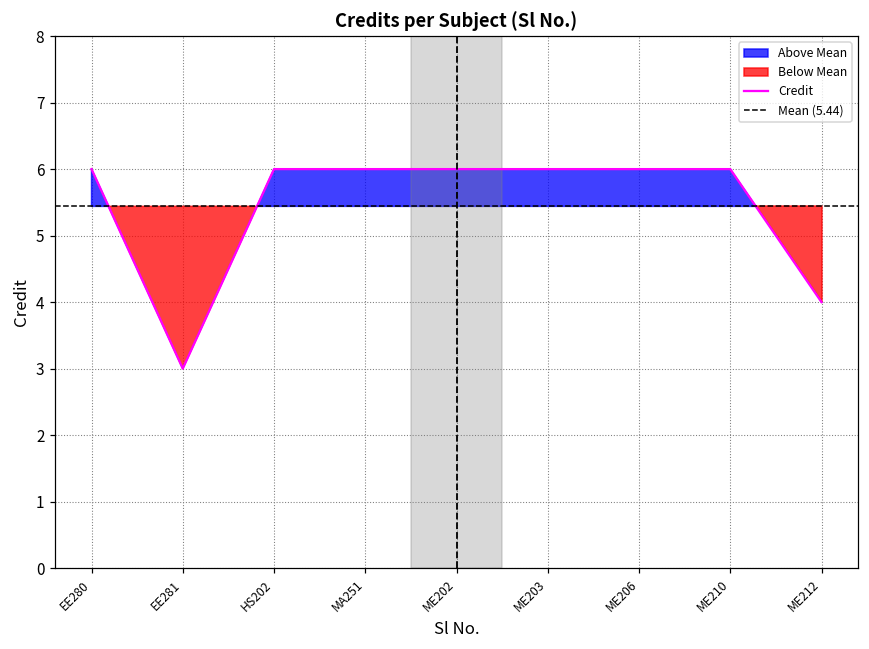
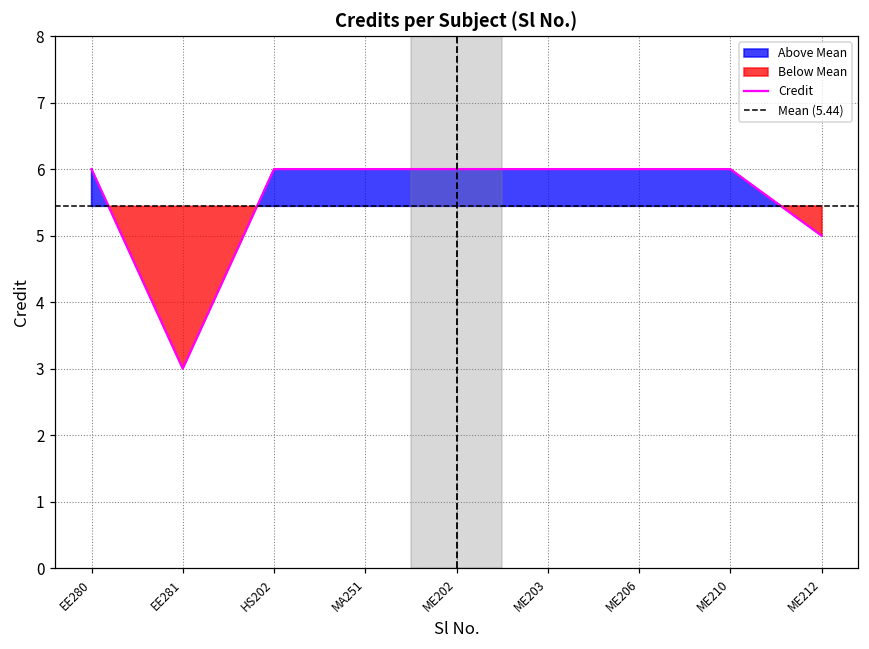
  {
    "EE280": 6,
    "EE281": 3,
    "HS202": 6,
    "MA251": 6,
    "ME202": 6,
    "ME203": 6,
    "ME206": 6,
    "ME210": 6,
-   "ME212": 4
+   "ME212": 5
  }
